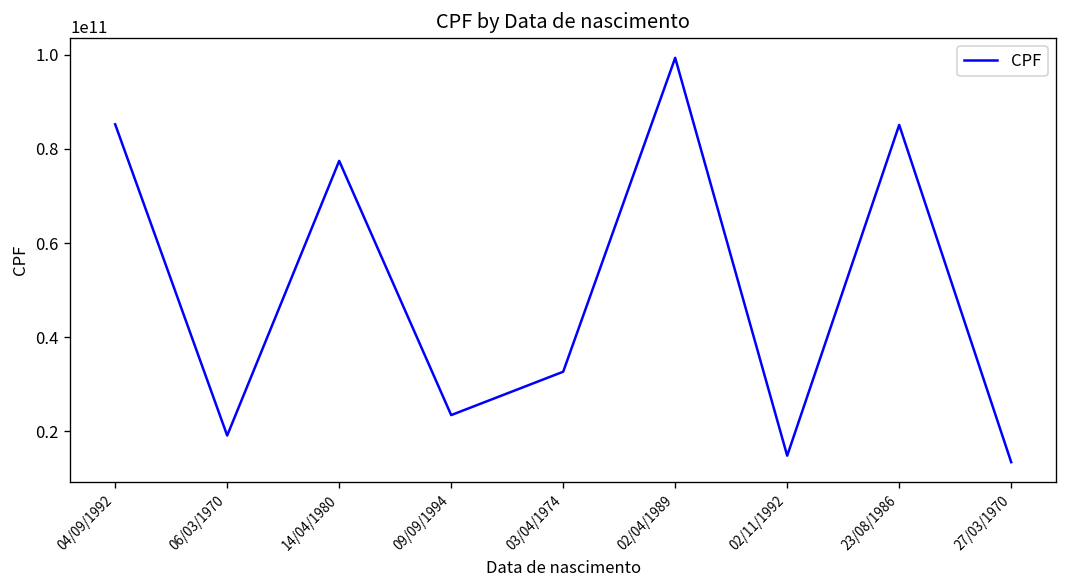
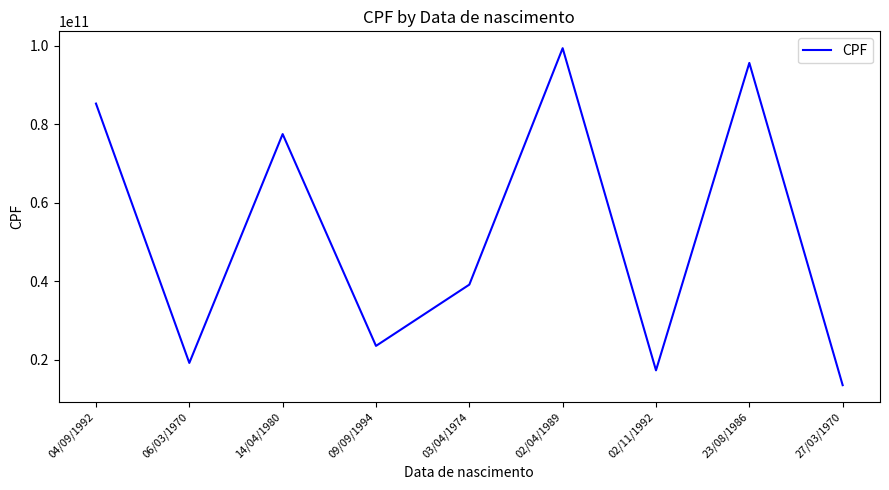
  {
    "04/09/1992": 85000000000,
    "06/03/1970": 19000000000,
    "14/04/1980": 77000000000,
    "09/09/1994": 23000000000,
-   "03/04/1974": 33000000000,
+   "03/04/1974": 39000000000,
    "02/04/1989": 99000000000,
-   "02/11/1992": 15000000000,
-   "23/08/1986": 85000000000,
+   "02/11/1992": 17000000000,
+   "23/08/1986": 96000000000,
    "27/03/1970": 13000000000
  }
